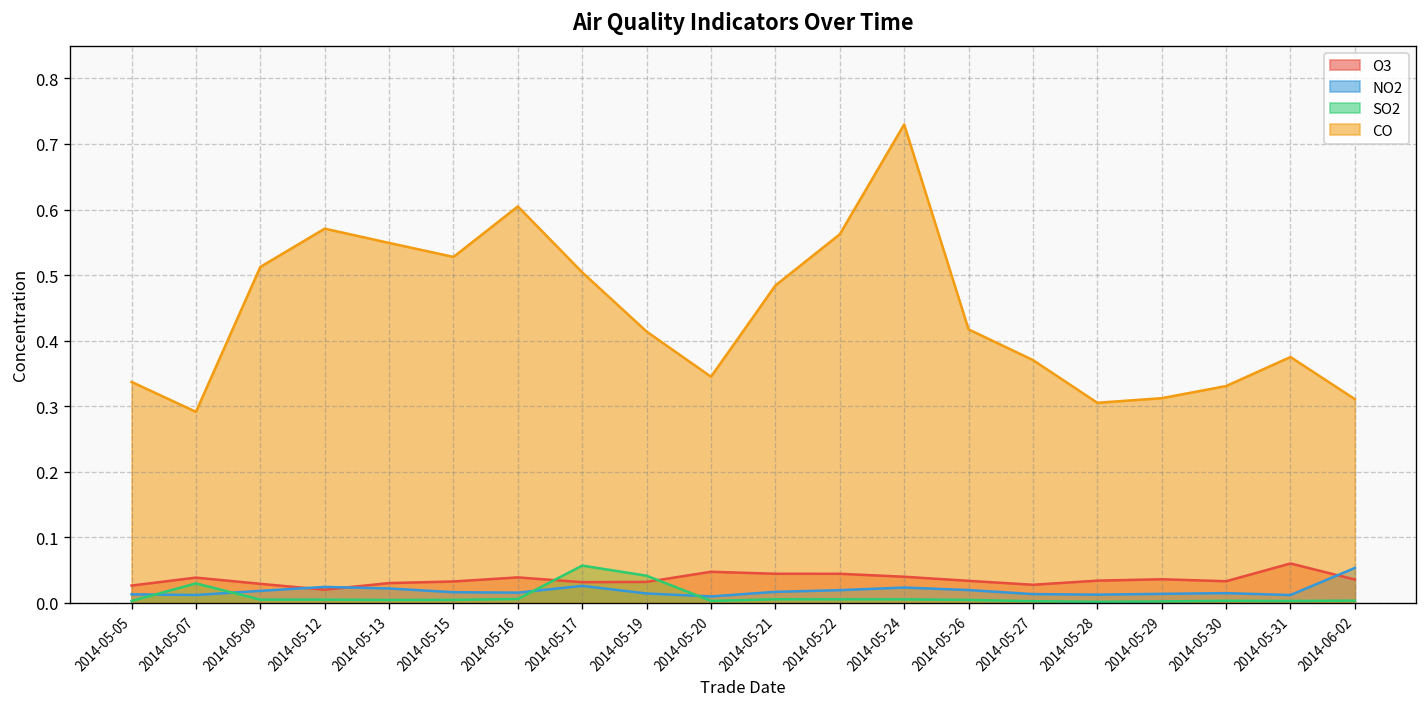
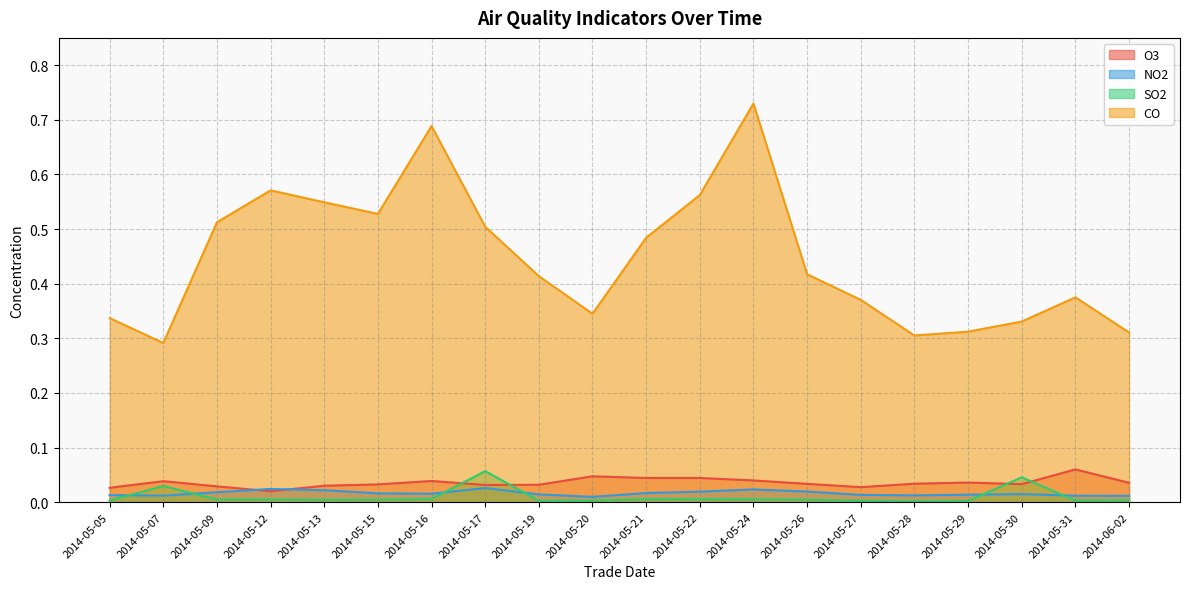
  {
    "O3": {
      "2014-05-05": 0.03,
      "2014-05-07": 0.04,
      "2014-05-09": 0.03,
      "2014-05-13": 0.03,
      "2014-05-15": 0.03,
      "2014-05-16": 0.04,
      "2014-05-17": 0.03,
      "2014-05-19": 0.03,
      "2014-05-20": 0.05,
      "2014-05-21": 0.04,
      "2014-05-22": 0.04,
      "2014-05-24": 0.04,
      "2014-05-26": 0.03,
      "2014-05-27": 0.03,
      "2014-05-28": 0.03,
      "2014-05-29": 0.04,
      "2014-05-30": 0.03,
      "2014-05-31": 0.06,
      "2014-06-02": 0.04
    },
    "NO2": {
      "2014-05-05": 0.01,
      "2014-05-07": 0.01,
      "2014-05-09": 0.02,
      "2014-05-13": 0.02,
      "2014-05-15": 0.02,
      "2014-05-16": 0.02,
      "2014-05-17": 0.03,
      "2014-05-19": 0.01,
      "2014-05-20": 0.01,
      "2014-05-21": 0.02,
      "2014-05-22": 0.02,
      "2014-05-24": 0.02,
      "2014-05-26": 0.02,
      "2014-05-27": 0.01,
      "2014-05-28": 0.01,
      "2014-05-29": 0.01,
      "2014-05-30": 0.01,
      "2014-05-31": 0.01,
-     "2014-06-02": 0.05
+     "2014-06-02": 0.01
    },
    "SO2": {
      "2014-05-05": 0.00,
      "2014-05-07": 0.03,
      "2014-05-09": 0.00,
      "2014-05-12": 0.00,
      "2014-05-13": 0.00,
      "2014-05-15": 0.00,
      "2014-05-16": 0.01,
      "2014-05-17": 0.06,
-     "2014-05-19": 0.04,
+     "2014-05-19": 0.00,
      "2014-05-20": 0.00,
      "2014-05-21": 0.01,
      "2014-05-22": 0.01,
      "2014-05-24": 0.01,
      "2014-05-26": 0.00,
      "2014-05-27": 0.00,
      "2014-05-28": 0.00,
      "2014-05-29": 0.00,
-     "2014-05-30": 0.00,
+     "2014-05-30": 0.05,
      "2014-05-31": 0.00,
      "2014-06-02": 0.00
    },
    "CO": {
      "2014-05-05": 0.34,
      "2014-05-07": 0.29,
      "2014-05-09": 0.51,
      "2014-05-12": 0.57,
      "2014-05-13": 0.55,
      "2014-05-15": 0.53,
-     "2014-05-16": 0.60,
+     "2014-05-16": 0.69,
      "2014-05-17": 0.50,
      "2014-05-19": 0.41,
      "2014-05-20": 0.34,
      "2014-05-21": 0.48,
      "2014-05-22": 0.56,
      "2014-05-24": 0.73,
      "2014-05-26": 0.42,
      "2014-05-27": 0.37,
      "2014-05-28": 0.31,
      "2014-05-29": 0.31,
      "2014-05-30": 0.33,
      "2014-05-31": 0.38,
      "2014-06-02": 0.31
    }
  }
